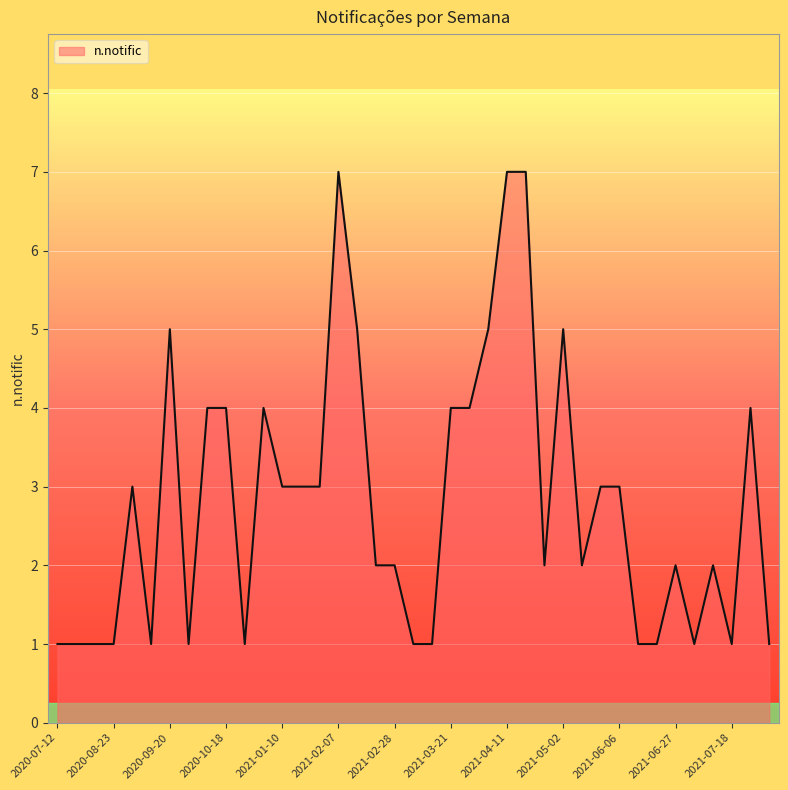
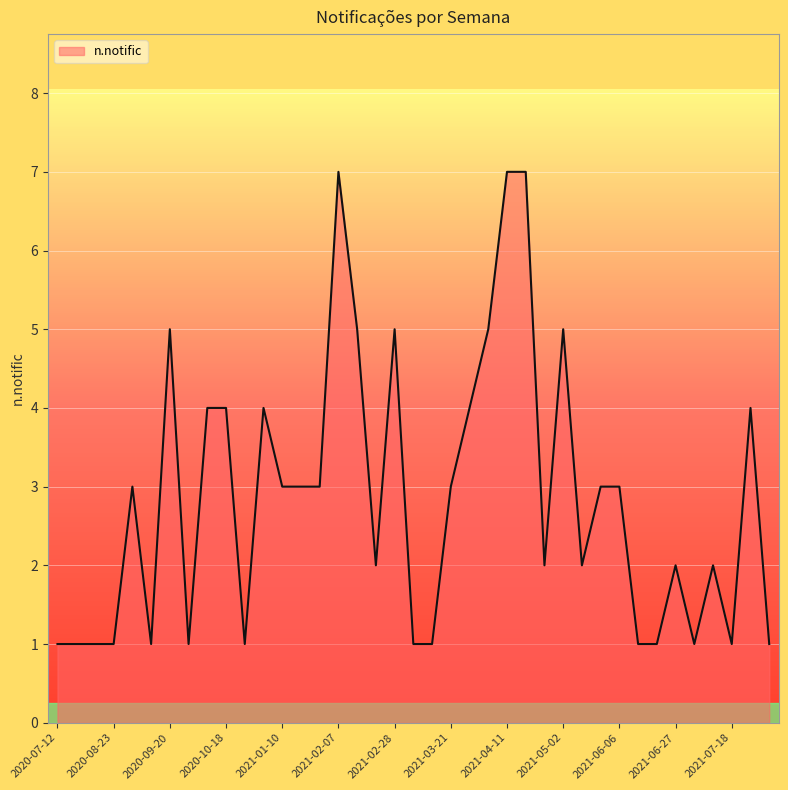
  {
    "2020-07-12": 1,
    "2020-08-23": 1,
    "2020-09-20": 5,
    "2020-10-18": 4,
    "2021-01-10": 3,
    "2021-02-07": 7,
-   "2021-02-28": 2,
-   "2021-03-21": 4,
+   "2021-02-28": 5,
+   "2021-03-21": 3,
    "2021-04-11": 7,
    "2021-05-02": 5,
    "2021-06-06": 3,
    "2021-06-27": 2,
    "2021-07-18": 1
  }
